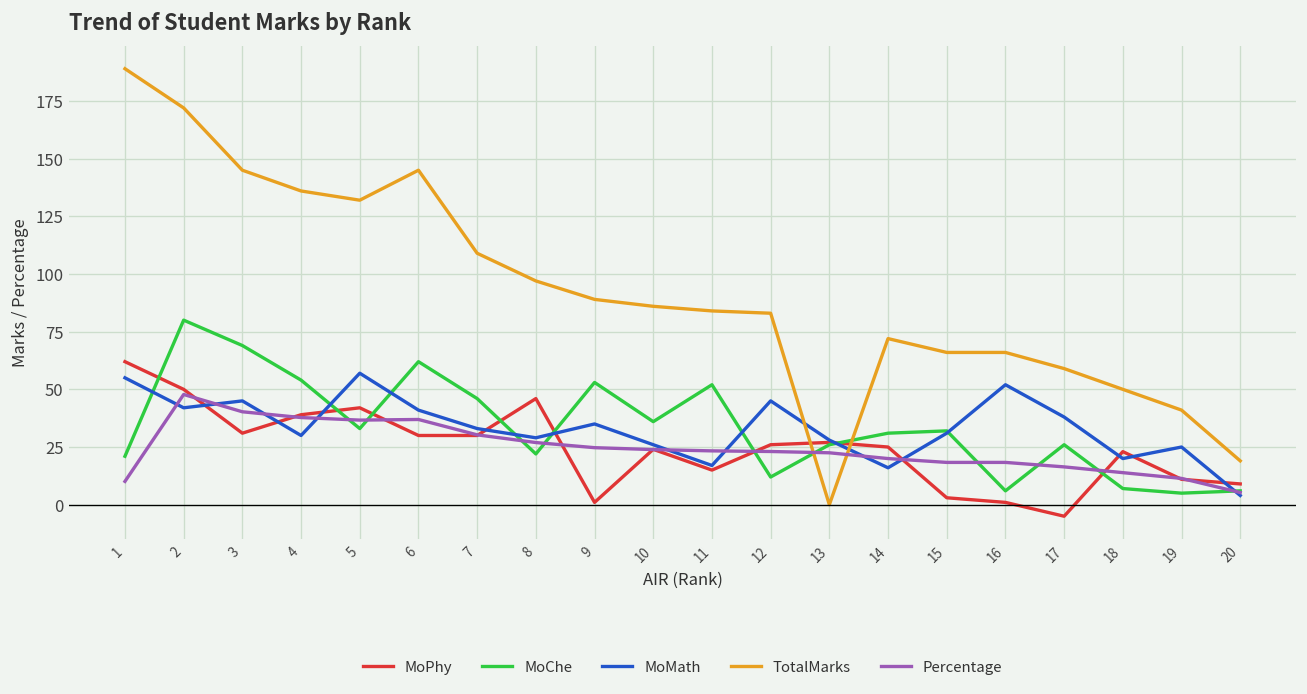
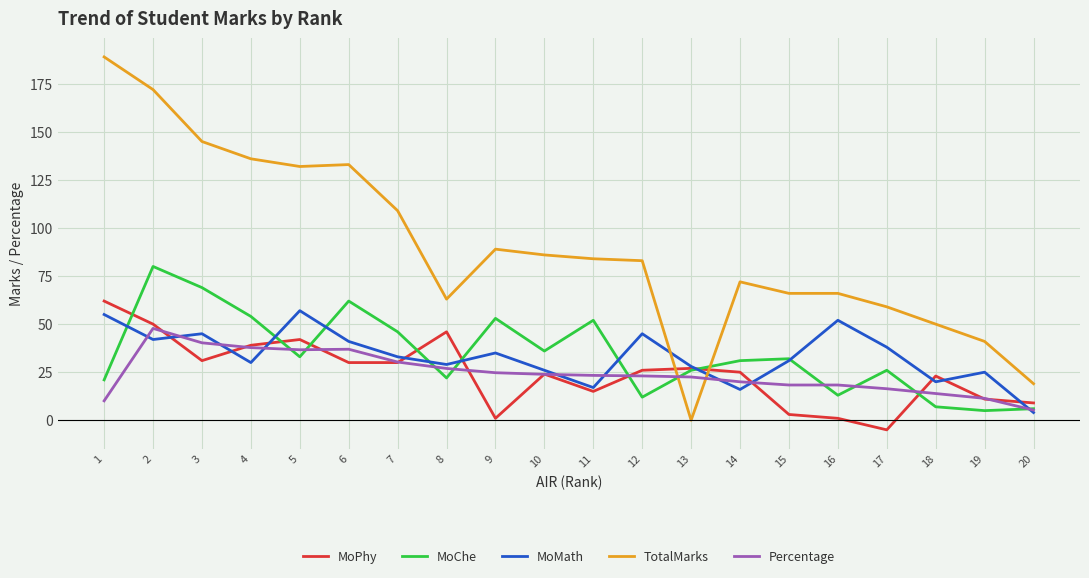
  {
    "MoPhy": {
      "1": 62,
      "2": 50,
      "3": 31,
      "5": 42,
      "6": 30,
      "8": 46,
      "9": 1,
      "11": 15,
      "12": 26,
      "14": 25,
      "15": 3,
      "16": 1,
      "17": -5,
      "18": 23,
      "20": 9
    },
    "MoChe": {
      "1": 21,
      "2": 80,
      "3": 69,
      "4": 54,
      "5": 33,
      "6": 62,
      "7": 46,
      "8": 22,
      "9": 53,
      "10": 36,
      "11": 52,
      "12": 12,
      "14": 31,
-     "16": 6,
+     "16": 13,
      "17": 26,
      "18": 7,
      "19": 5
    },
    "MoMath": {
      "1": 55,
      "2": 42,
      "3": 45,
      "4": 30,
      "5": 57,
      "6": 41,
      "7": 33,
      "8": 29,
      "9": 35,
      "10": 26,
      "11": 17,
      "12": 45,
      "14": 16,
      "16": 52,
      "17": 38,
      "18": 20,
      "19": 25
    },
    "TotalMarks": {
      "1": 189,
      "2": 172,
      "3": 145,
      "4": 136,
      "5": 132,
-     "6": 145,
+     "6": 133,
      "7": 109,
-     "8": 97,
+     "8": 63,
      "9": 89,
      "10": 86,
      "11": 84,
      "12": 83,
      "13": 0,
      "14": 72,
      "15": 66,
      "16": 66,
      "17": 59,
      "18": 50,
      "19": 41,
      "20": 19
    },
    "Percentage": {
      "1": 10,
      "2": 48,
      "3": 40,
      "5": 37,
      "6": 37,
      "8": 27,
      "9": 25,
      "11": 23,
      "12": 23,
      "13": 23,
      "14": 20,
      "15": 18,
      "16": 18,
      "17": 16,
      "18": 14
    }
  }
